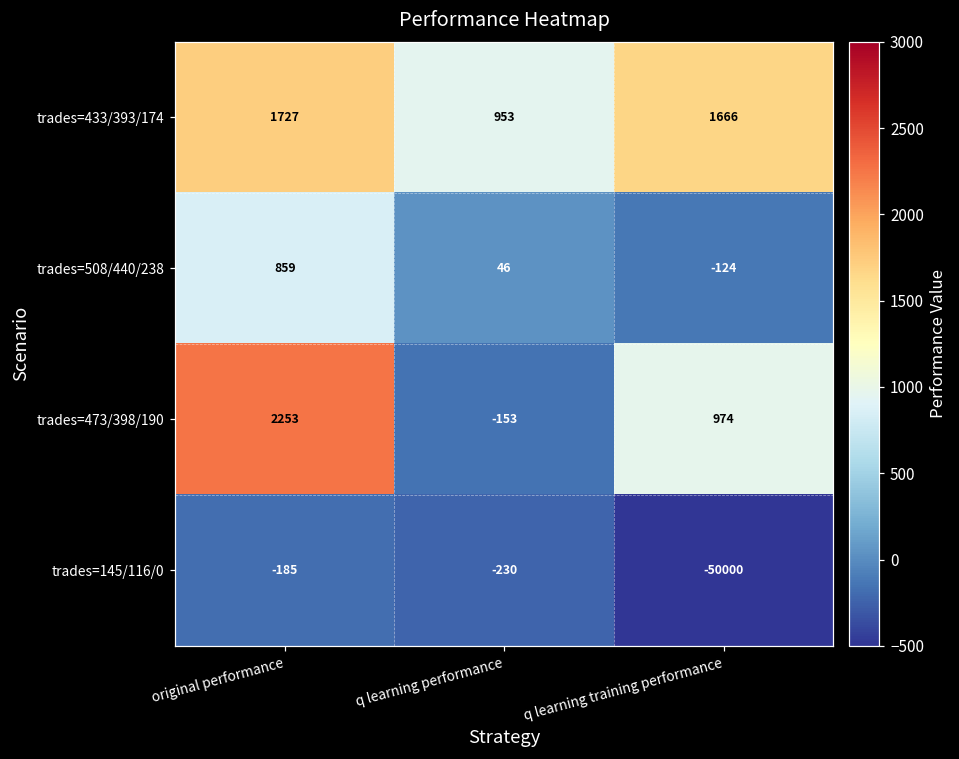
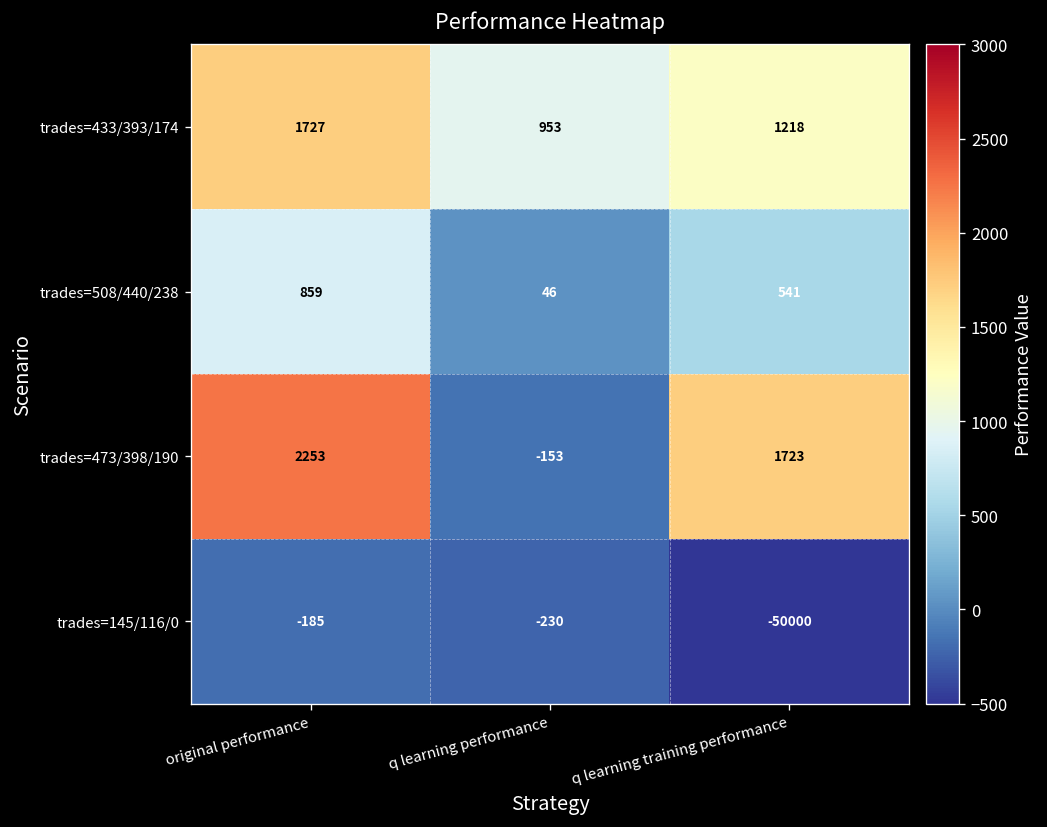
  {
    "trades=433/393/174": {
      "original performance": 1727,
      "q learning performance": 953,
-     "q learning training performance": 1666
+     "q learning training performance": 1218
    },
    "trades=508/440/238": {
      "original performance": 859,
      "q learning performance": 46,
-     "q learning training performance": -124
+     "q learning training performance": 541
    },
    "trades=473/398/190": {
      "original performance": 2253,
      "q learning performance": -153,
-     "q learning training performance": 974
+     "q learning training performance": 1723
    },
    "trades=145/116/0": {
      "original performance": -185,
      "q learning performance": -230,
      "q learning training performance": -50000
    }
  }
